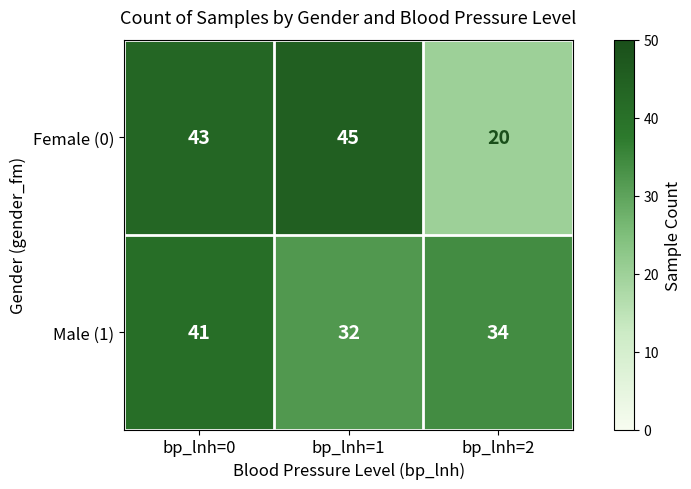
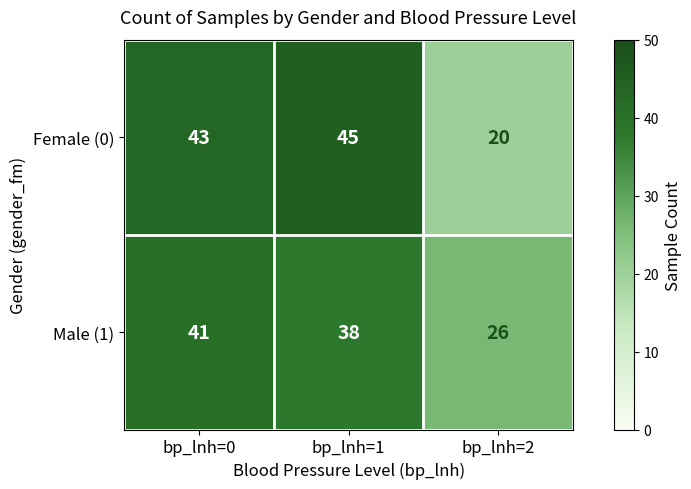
  {
    "Female (0)": {
      "bp_lnh=0": 43,
      "bp_lnh=1": 45,
      "bp_lnh=2": 20
    },
    "Male (1)": {
      "bp_lnh=0": 41,
-     "bp_lnh=1": 32,
-     "bp_lnh=2": 34
+     "bp_lnh=1": 38,
+     "bp_lnh=2": 26
    }
  }
